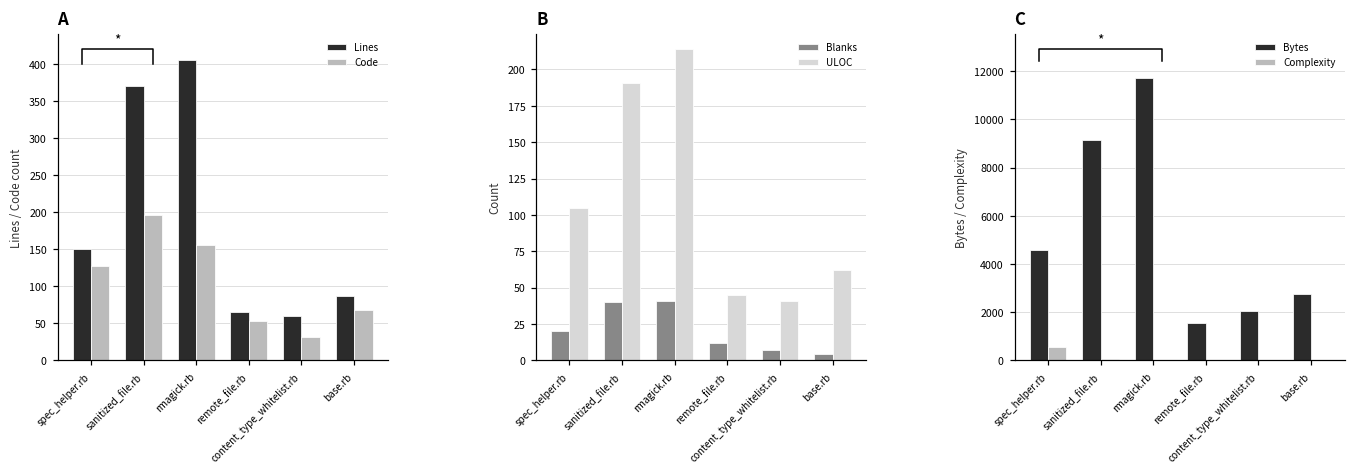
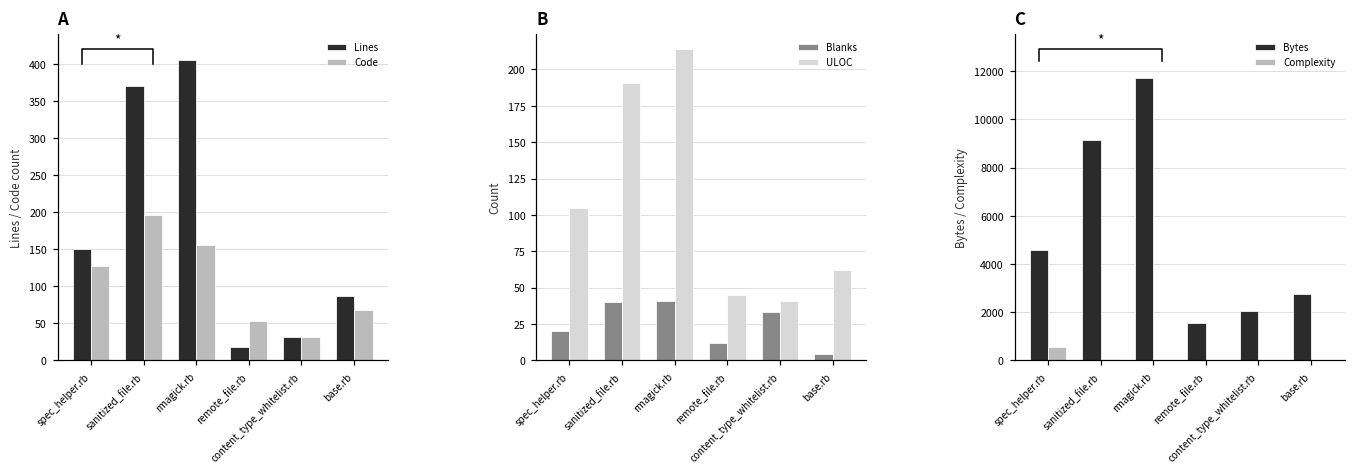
  {
    "A": {
      "Lines": {
        "spec_helper.rb": 150,
        "sanitized_file.rb": 370,
        "rmagick.rb": 410,
-       "remote_file.rb": 70,
-       "content_type_whitelist.rb": 60,
+       "remote_file.rb": 20,
+       "content_type_whitelist.rb": 30,
        "base.rb": 90
      },
      "Code": {
        "spec_helper.rb": 130,
        "sanitized_file.rb": 200,
        "rmagick.rb": 160,
        "remote_file.rb": 50,
        "content_type_whitelist.rb": 30,
        "base.rb": 70
      }
    },
    "B": {
      "Blanks": {
        "spec_helper.rb": 20,
        "sanitized_file.rb": 40,
        "rmagick.rb": 41,
        "remote_file.rb": 12,
-       "content_type_whitelist.rb": 7,
+       "content_type_whitelist.rb": 33,
        "base.rb": 4
      },
      "ULOC": {
        "spec_helper.rb": 105,
        "sanitized_file.rb": 191,
        "rmagick.rb": 214,
        "remote_file.rb": 45,
        "content_type_whitelist.rb": 41,
        "base.rb": 62
      }
    },
    "C": {
      "Bytes": {
        "spec_helper.rb": 4600,
        "sanitized_file.rb": 9200,
        "rmagick.rb": 11700,
        "remote_file.rb": 1500,
        "content_type_whitelist.rb": 2100,
        "base.rb": 2700
      },
      "Complexity": {
        "spec_helper.rb": 600
      }
    }
  }
